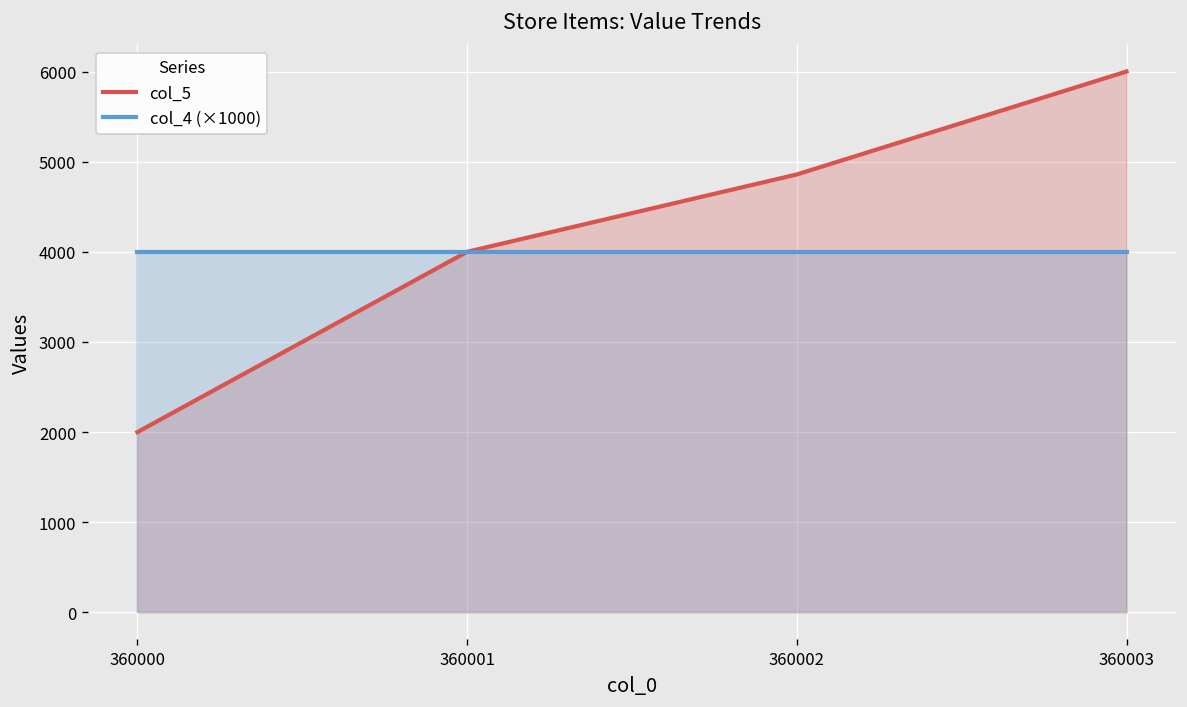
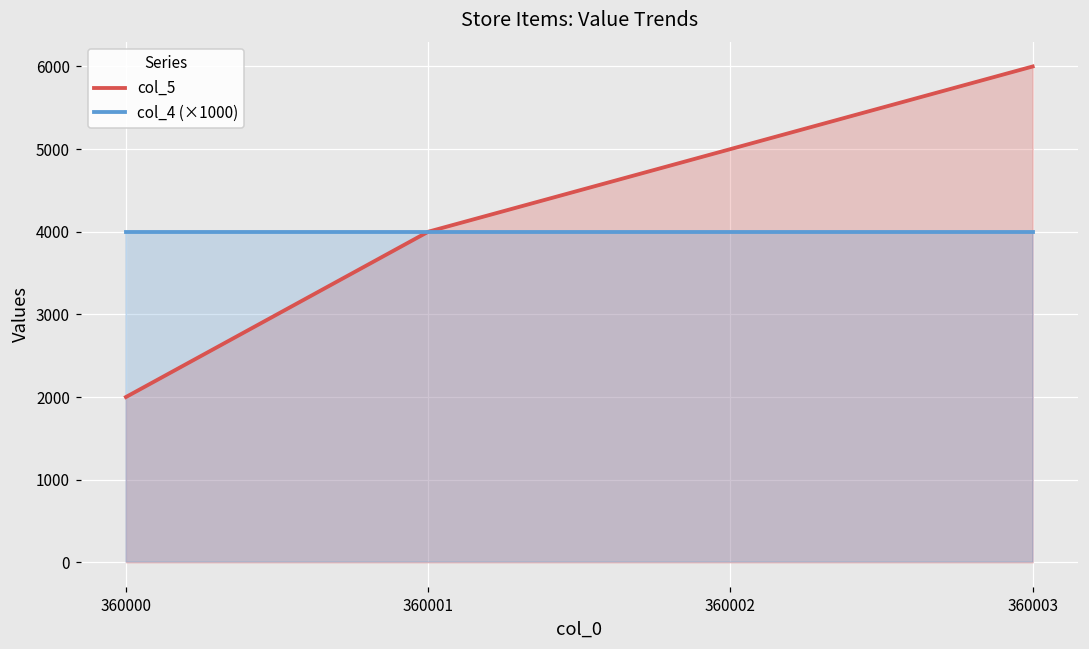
  {
    "col_5": {
      "360000": 2000,
-     "360002": 4900,
+     "360002": 5000,
      "360003": 6000
    },
    "col_4 (×1000)": {
      "360000": 4000,
      "360002": 4000,
      "360003": 4000
    }
  }
